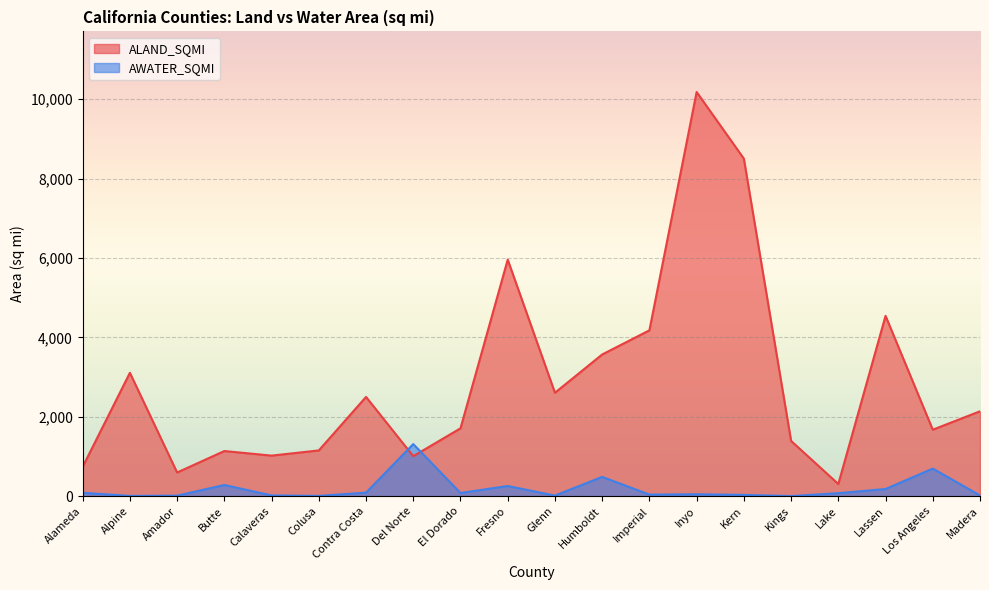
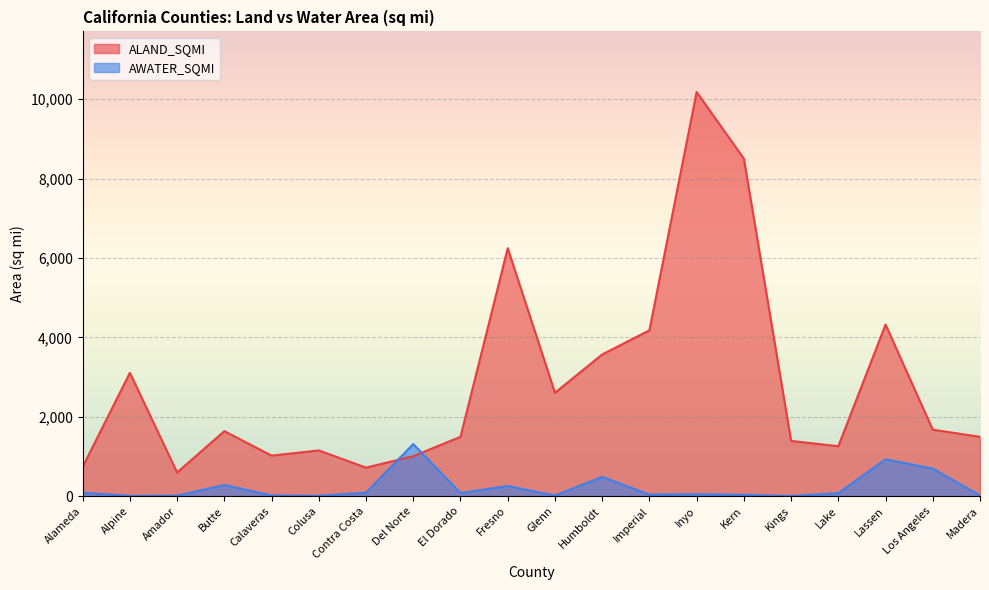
  {
    "ALAND_SQMI": {
      "Alameda": "700",
      "Alpine": "3,100",
      "Amador": "600",
-     "Butte": "1,100",
+     "Butte": "1,600",
      "Calaveras": "1,000",
      "Colusa": "1,200",
-     "Contra Costa": "2,500",
+     "Contra Costa": "700",
      "Del Norte": "1,000",
-     "El Dorado": "1,700",
-     "Fresno": "6,000",
+     "El Dorado": "1,500",
+     "Fresno": "6,200",
      "Glenn": "2,600",
      "Humboldt": "3,600",
      "Imperial": "4,200",
      "Inyo": "10,200",
      "Kern": "8,500",
      "Kings": "1,400",
-     "Lake": "300",
-     "Lassen": "4,500",
+     "Lake": "1,300",
+     "Lassen": "4,300",
      "Los Angeles": "1,700",
-     "Madera": "2,100"
+     "Madera": "1,500"
    },
    "AWATER_SQMI": {
      "Alameda": "100",
      "Alpine": "0",
      "Amador": "0",
      "Butte": "300",
      "Calaveras": "0",
      "Colusa": "0",
      "Contra Costa": "100",
      "Del Norte": "1,300",
      "El Dorado": "100",
      "Fresno": "300",
      "Glenn": "0",
      "Humboldt": "500",
      "Imperial": "0",
      "Inyo": "0",
      "Kern": "0",
      "Kings": "0",
      "Lake": "100",
-     "Lassen": "200",
+     "Lassen": "900",
      "Los Angeles": "700",
      "Madera": "0"
    }
  }
